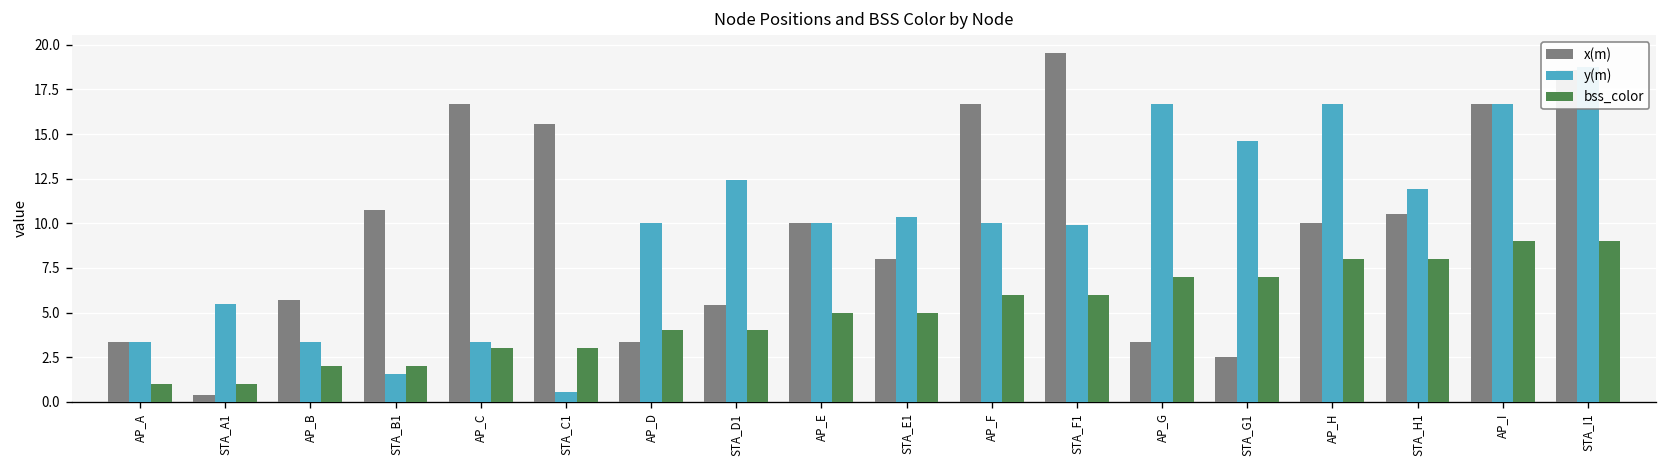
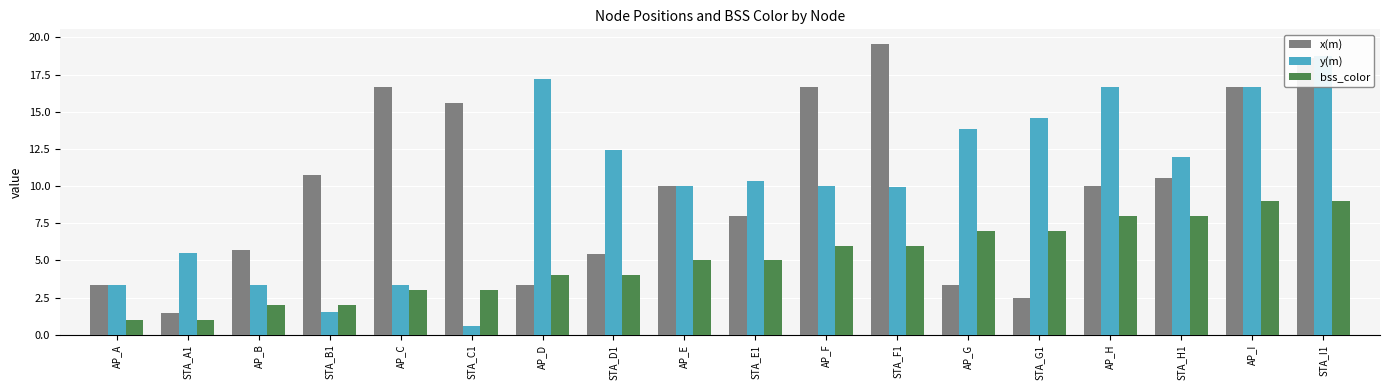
  {
    "x(m)": {
      "AP_A": 3.3,
-     "STA_A1": 0.4,
+     "STA_A1": 1.4,
      "AP_B": 5.7,
      "STA_B1": 10.8,
      "AP_C": 16.7,
      "STA_C1": 15.6,
      "AP_D": 3.3,
      "STA_D1": 5.4,
      "AP_E": 10.0,
      "STA_E1": 8.0,
      "AP_F": 16.7,
      "STA_F1": 19.6,
      "AP_G": 3.3,
      "STA_G1": 2.5,
      "AP_H": 10.0,
      "STA_H1": 10.5,
      "AP_I": 16.7
    },
    "y(m)": {
      "AP_A": 3.3,
      "STA_A1": 5.5,
      "AP_B": 3.3,
      "STA_B1": 1.6,
      "AP_C": 3.3,
      "STA_C1": 0.6,
-     "AP_D": 10.0,
+     "AP_D": 17.2,
      "STA_D1": 12.4,
      "AP_E": 10.0,
      "STA_E1": 10.4,
      "AP_F": 10.0,
      "STA_F1": 9.9,
-     "AP_G": 16.7,
+     "AP_G": 13.8,
      "STA_G1": 14.6,
      "AP_H": 16.7,
      "STA_H1": 11.9,
      "AP_I": 16.7
    },
    "bss_color": {
      "AP_A": 1.0,
      "STA_A1": 1.0,
      "AP_B": 2.0,
      "STA_B1": 2.0,
      "AP_C": 3.0,
      "STA_C1": 3.0,
      "AP_D": 4.0,
      "STA_D1": 4.0,
      "AP_E": 5.0,
      "STA_E1": 5.0,
      "AP_F": 6.0,
      "STA_F1": 6.0,
      "AP_G": 7.0,
      "STA_G1": 7.0,
      "AP_H": 8.0,
      "STA_H1": 8.0,
      "AP_I": 9.0,
      "STA_I1": 9.0
    }
  }
